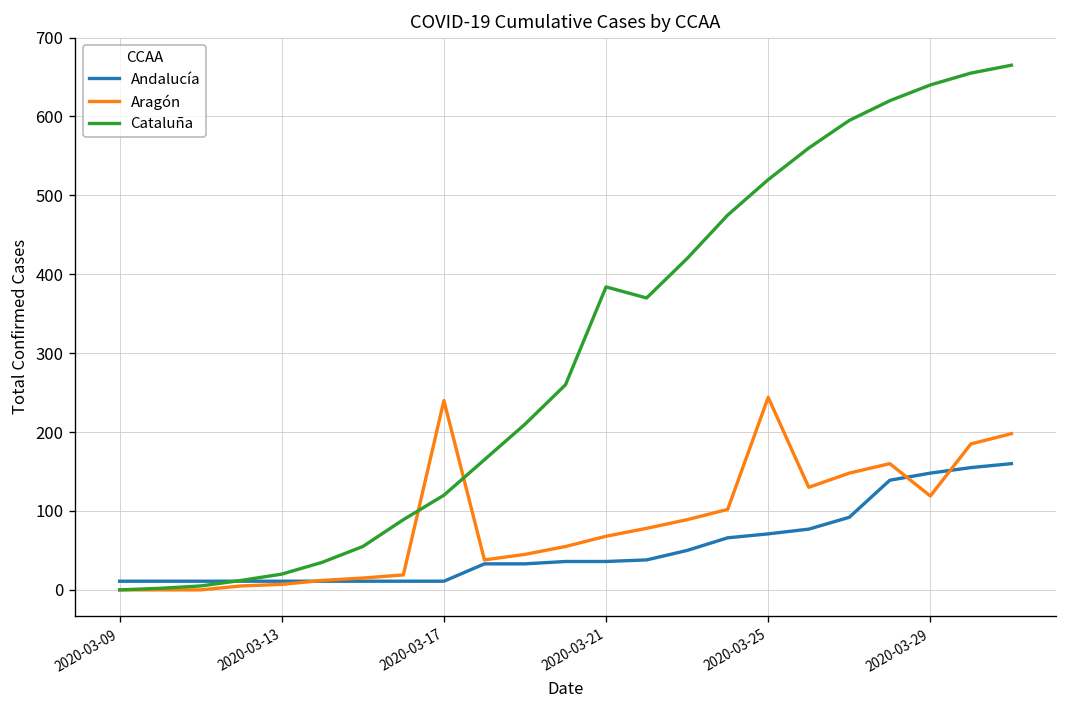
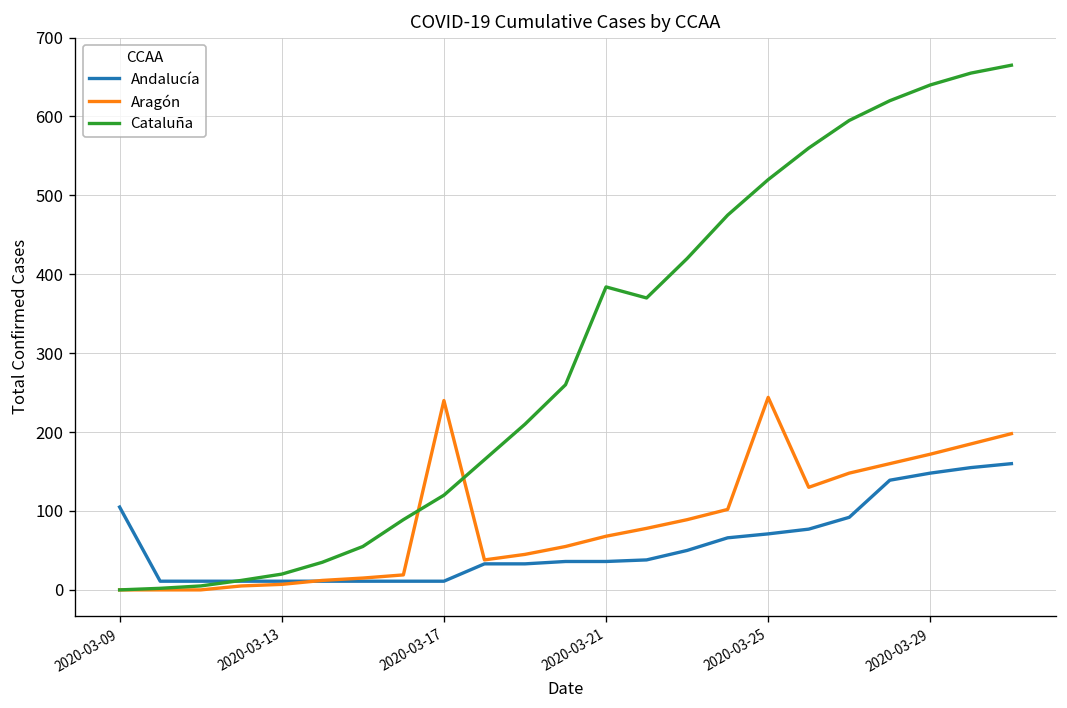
  {
    "Andalucía": {
-     "2020-03-09": 10,
+     "2020-03-09": 110,
      "2020-03-13": 10,
      "2020-03-17": 10,
      "2020-03-21": 40,
      "2020-03-25": 70,
      "2020-03-29": 150
    },
    "Aragón": {
      "2020-03-13": 10,
      "2020-03-17": 240,
      "2020-03-21": 70,
      "2020-03-25": 240,
-     "2020-03-29": 120
+     "2020-03-29": 170
    },
    "Cataluña": {
      "2020-03-13": 20,
      "2020-03-17": 120,
      "2020-03-21": 380,
      "2020-03-25": 520,
      "2020-03-29": 640
    }
  }
